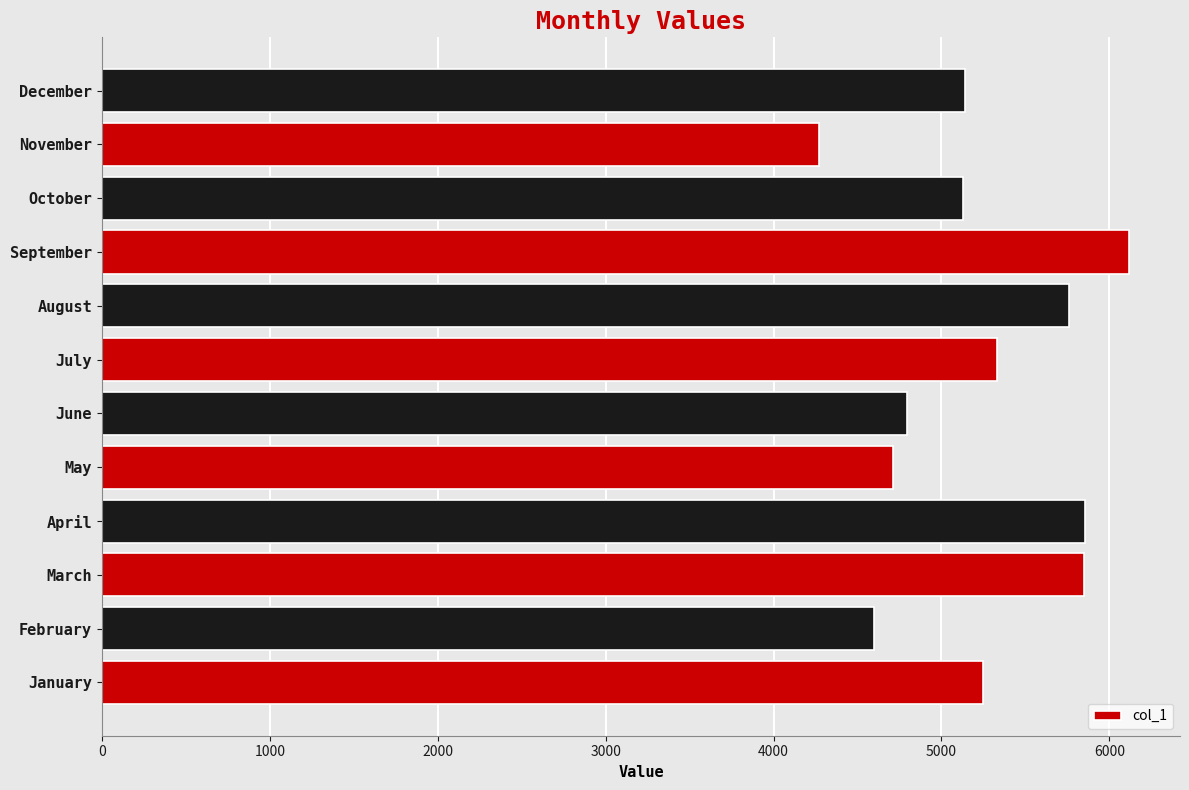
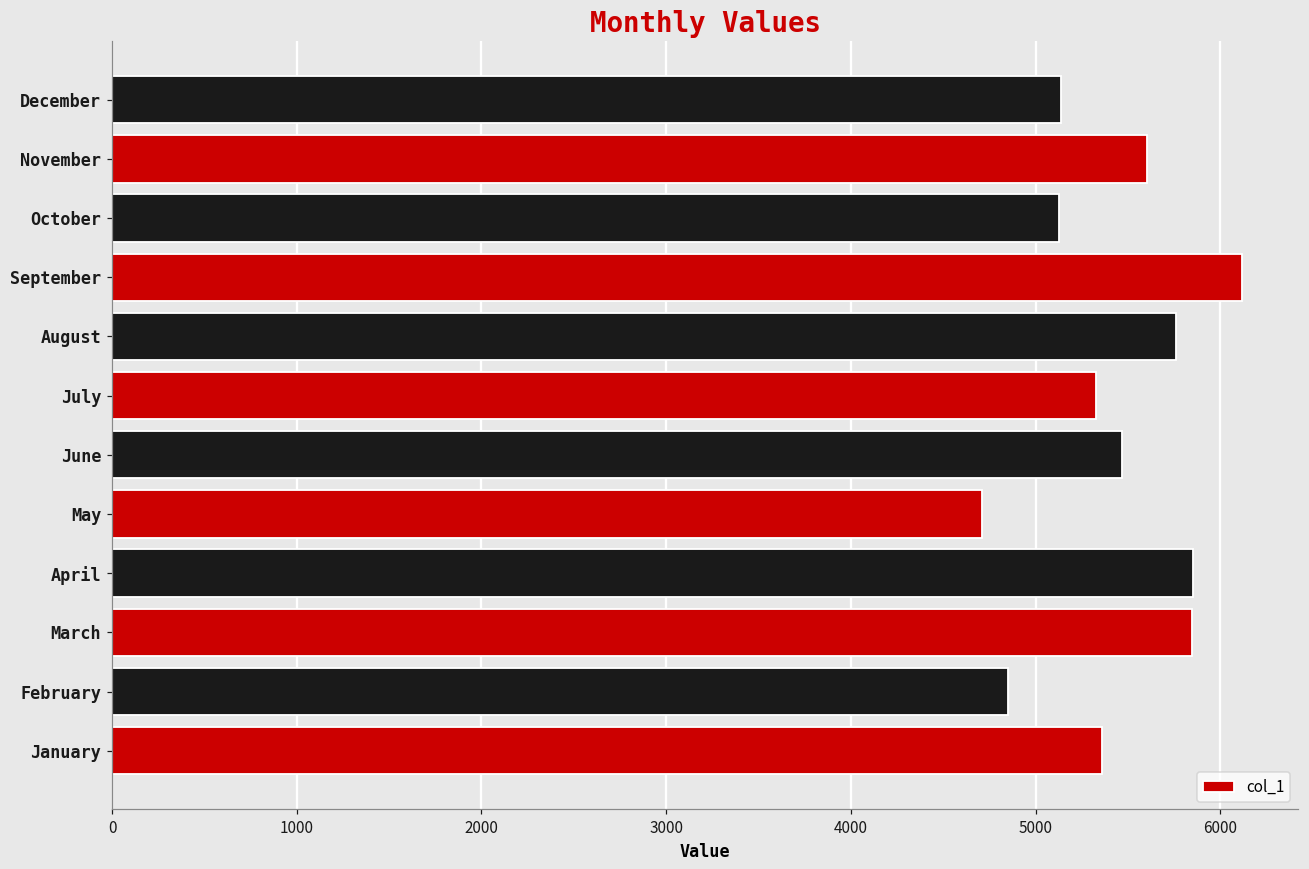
  {
    "December": 5140,
-   "November": 4270,
+   "November": 5610,
    "October": 5130,
    "September": 6110,
    "August": 5760,
    "July": 5330,
-   "June": 4790,
+   "June": 5470,
    "May": 4710,
    "April": 5850,
    "March": 5850,
-   "February": 4600,
-   "January": 5250
+   "February": 4850,
+   "January": 5360
  }
